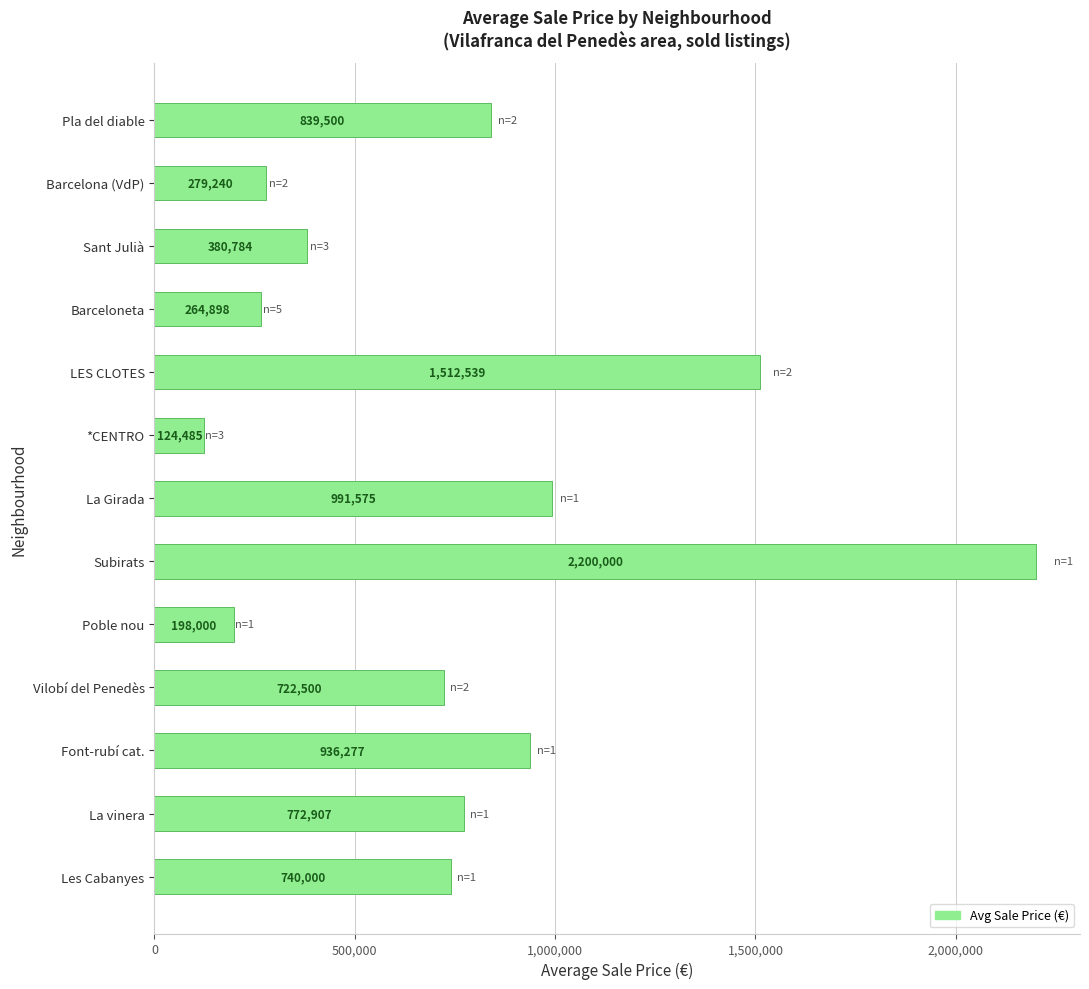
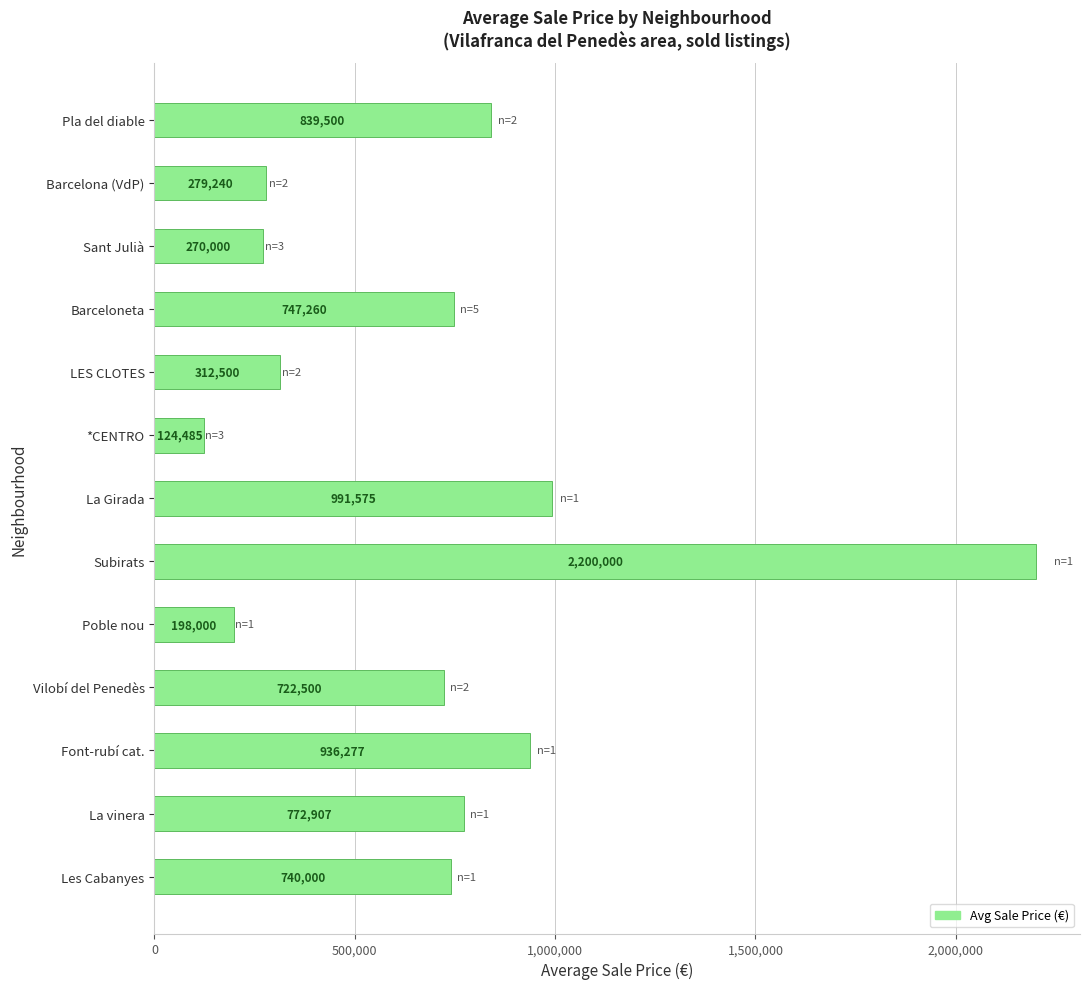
  {
    "Pla del diable": "839,500",
    "Barcelona (VdP)": "279,240",
-   "Sant Julià": "380,784",
-   "Barceloneta": "264,898",
-   "LES CLOTES": "1,512,539",
+   "Sant Julià": "270,000",
+   "Barceloneta": "747,260",
+   "LES CLOTES": "312,500",
    "*CENTRO": "124,485",
    "La Girada": "991,575",
    "Subirats": "2,200,000",
    "Poble nou": "198,000",
    "Vilobí del Penedès": "722,500",
    "Font-rubí cat.": "936,277",
    "La vinera": "772,907",
    "Les Cabanyes": "740,000"
  }
